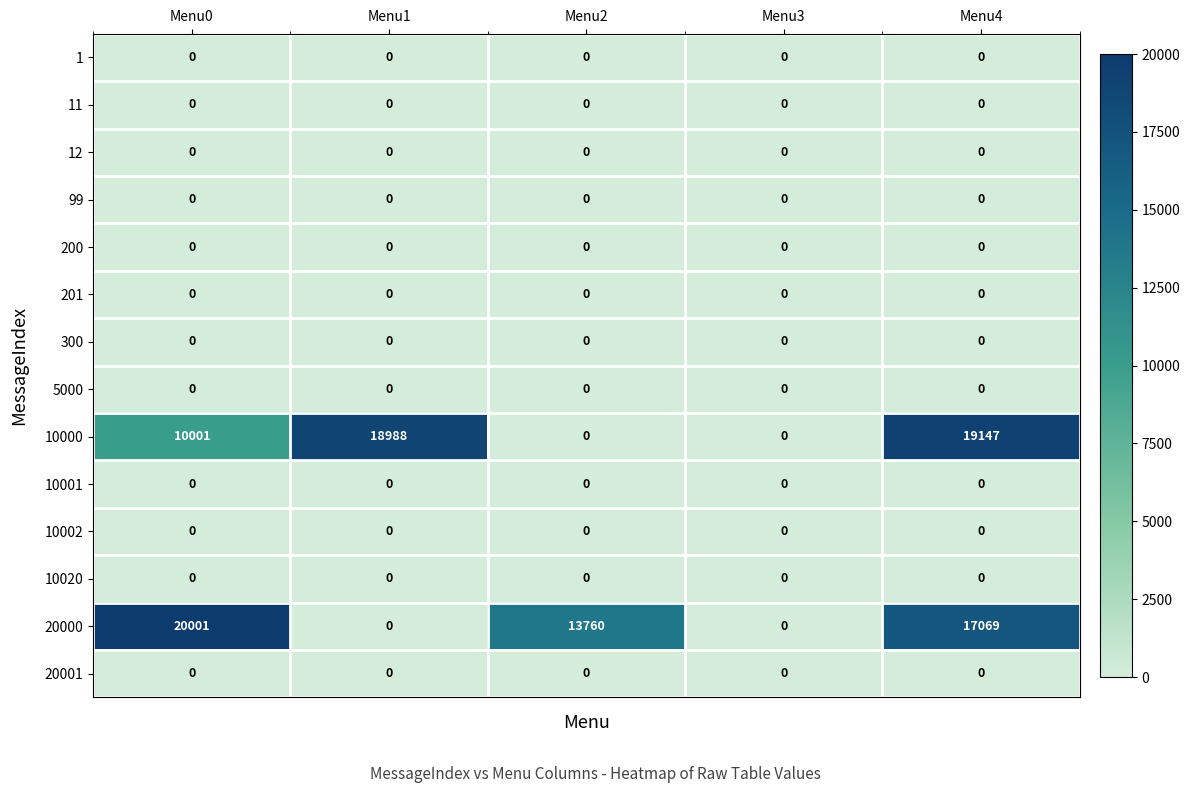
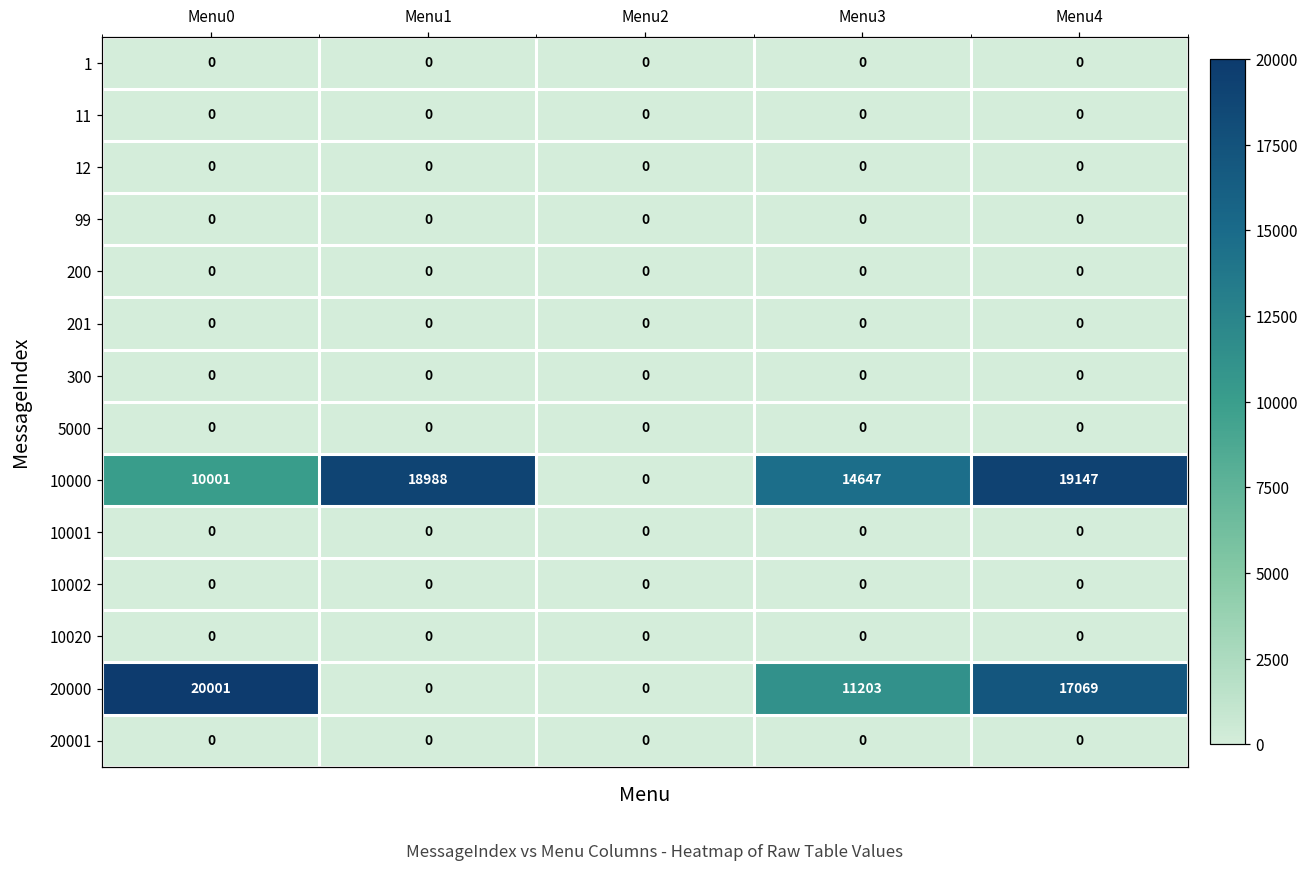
  {
    "1": {
      "Menu0": 0,
      "Menu1": 0,
      "Menu2": 0,
      "Menu3": 0,
      "Menu4": 0
    },
    "11": {
      "Menu0": 0,
      "Menu1": 0,
      "Menu2": 0,
      "Menu3": 0,
      "Menu4": 0
    },
    "12": {
      "Menu0": 0,
      "Menu1": 0,
      "Menu2": 0,
      "Menu3": 0,
      "Menu4": 0
    },
    "99": {
      "Menu0": 0,
      "Menu1": 0,
      "Menu2": 0,
      "Menu3": 0,
      "Menu4": 0
    },
    "200": {
      "Menu0": 0,
      "Menu1": 0,
      "Menu2": 0,
      "Menu3": 0,
      "Menu4": 0
    },
    "201": {
      "Menu0": 0,
      "Menu1": 0,
      "Menu2": 0,
      "Menu3": 0,
      "Menu4": 0
    },
    "300": {
      "Menu0": 0,
      "Menu1": 0,
      "Menu2": 0,
      "Menu3": 0,
      "Menu4": 0
    },
    "5000": {
      "Menu0": 0,
      "Menu1": 0,
      "Menu2": 0,
      "Menu3": 0,
      "Menu4": 0
    },
    "10000": {
      "Menu0": 10001,
      "Menu1": 18988,
      "Menu2": 0,
-     "Menu3": 0,
+     "Menu3": 14647,
      "Menu4": 19147
    },
    "10001": {
      "Menu0": 0,
      "Menu1": 0,
      "Menu2": 0,
      "Menu3": 0,
      "Menu4": 0
    },
    "10002": {
      "Menu0": 0,
      "Menu1": 0,
      "Menu2": 0,
      "Menu3": 0,
      "Menu4": 0
    },
    "10020": {
      "Menu0": 0,
      "Menu1": 0,
      "Menu2": 0,
      "Menu3": 0,
      "Menu4": 0
    },
    "20000": {
      "Menu0": 20001,
      "Menu1": 0,
-     "Menu2": 13760,
-     "Menu3": 0,
+     "Menu2": 0,
+     "Menu3": 11203,
      "Menu4": 17069
    },
    "20001": {
      "Menu0": 0,
      "Menu1": 0,
      "Menu2": 0,
      "Menu3": 0,
      "Menu4": 0
    }
  }
